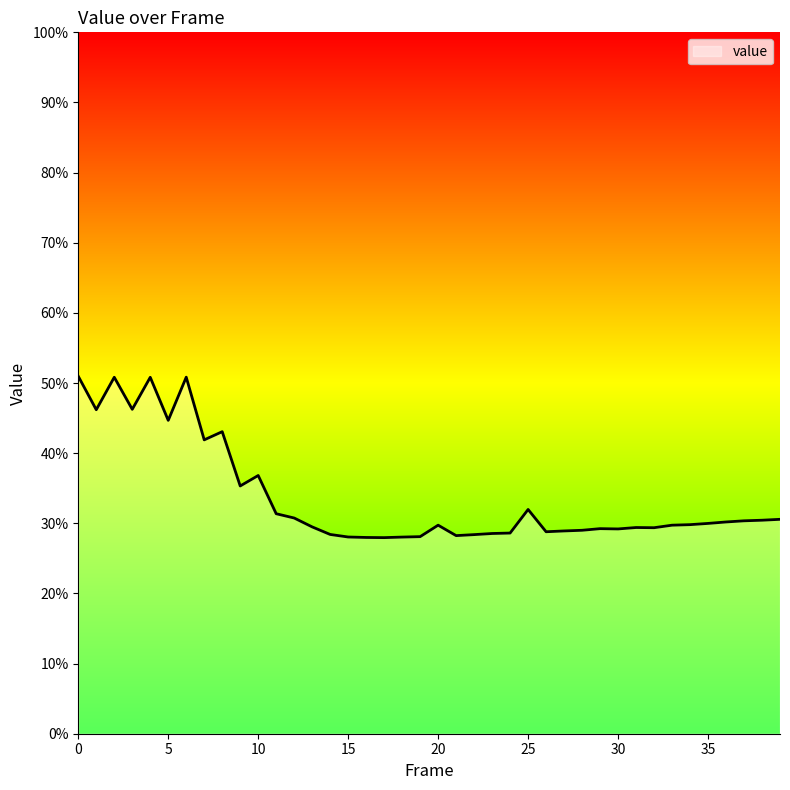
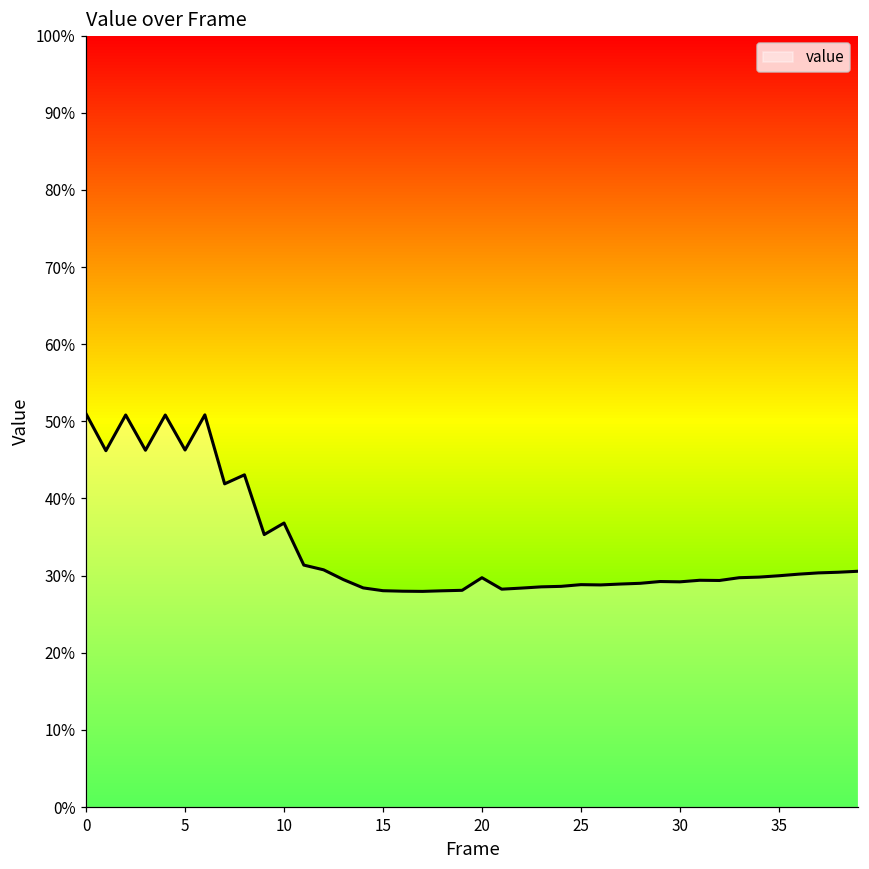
  {
    "0": "51%",
-   "5": "45%",
+   "5": "46%",
    "10": "37%",
    "15": "28%",
    "20": "30%",
-   "25": "32%",
+   "25": "29%",
    "30": "29%",
    "35": "30%"
  }
